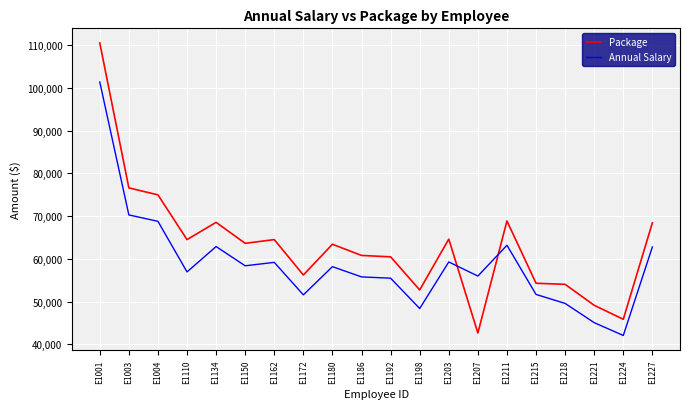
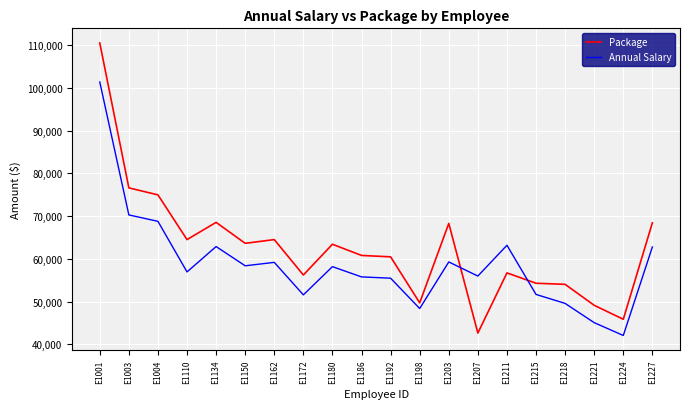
  {
    "Package": {
      "E1001": "111,000",
      "E1003": "77,000",
      "E1004": "75,000",
      "E1110": "65,000",
      "E1134": "69,000",
      "E1150": "64,000",
      "E1162": "65,000",
      "E1172": "56,000",
      "E1180": "63,000",
      "E1186": "61,000",
      "E1192": "60,000",
-     "E1198": "53,000",
-     "E1203": "65,000",
+     "E1198": "50,000",
+     "E1203": "68,000",
      "E1207": "43,000",
-     "E1211": "69,000",
+     "E1211": "57,000",
      "E1215": "54,000",
      "E1218": "54,000",
      "E1221": "49,000",
      "E1224": "46,000",
      "E1227": "68,000"
    },
    "Annual Salary": {
      "E1001": "101,000",
      "E1003": "70,000",
      "E1004": "69,000",
      "E1110": "57,000",
      "E1134": "63,000",
      "E1150": "58,000",
      "E1162": "59,000",
      "E1172": "52,000",
      "E1180": "58,000",
      "E1186": "56,000",
      "E1192": "56,000",
      "E1198": "48,000",
      "E1203": "59,000",
      "E1207": "56,000",
      "E1211": "63,000",
      "E1215": "52,000",
      "E1218": "50,000",
      "E1221": "45,000",
      "E1224": "42,000",
      "E1227": "63,000"
    }
  }
